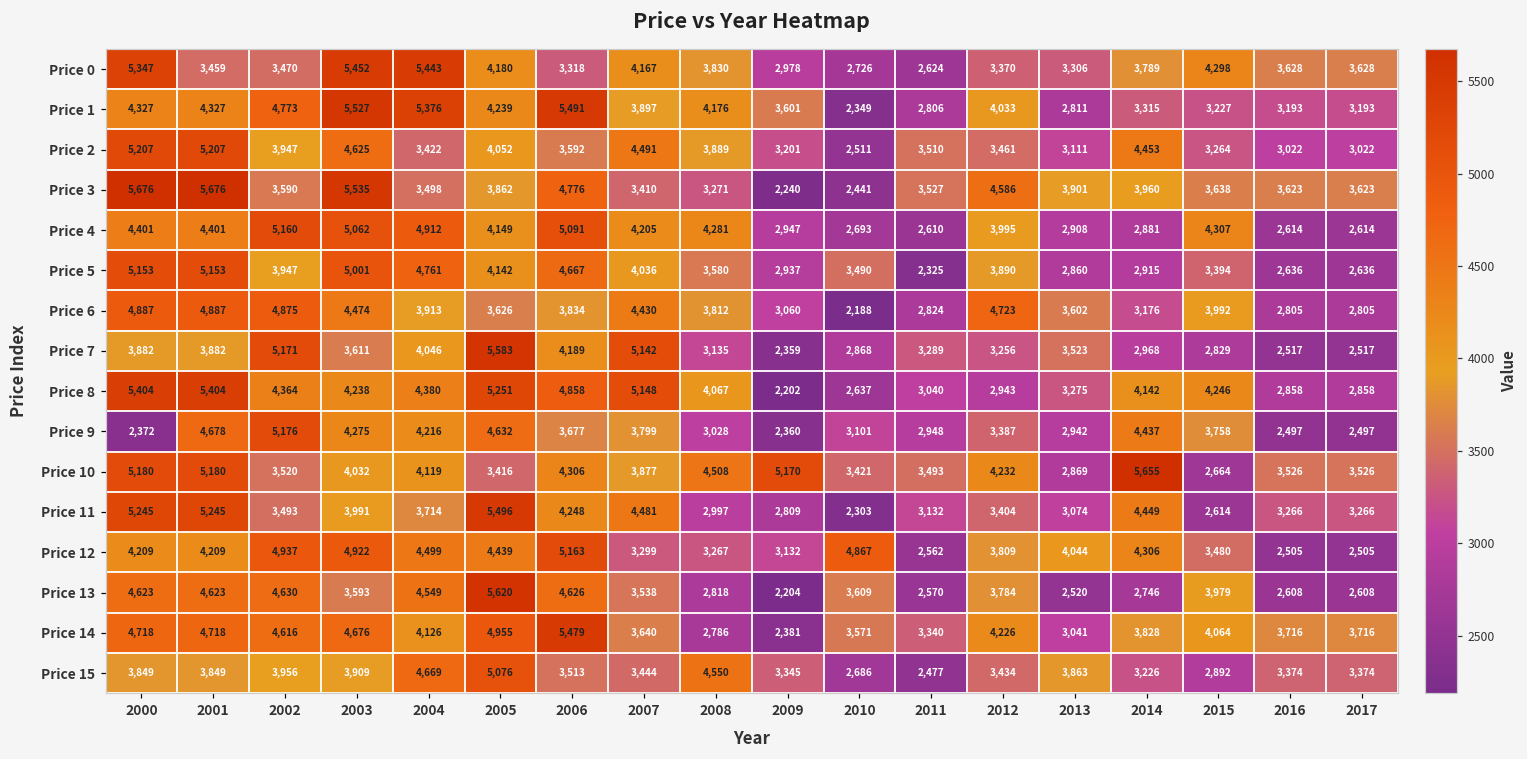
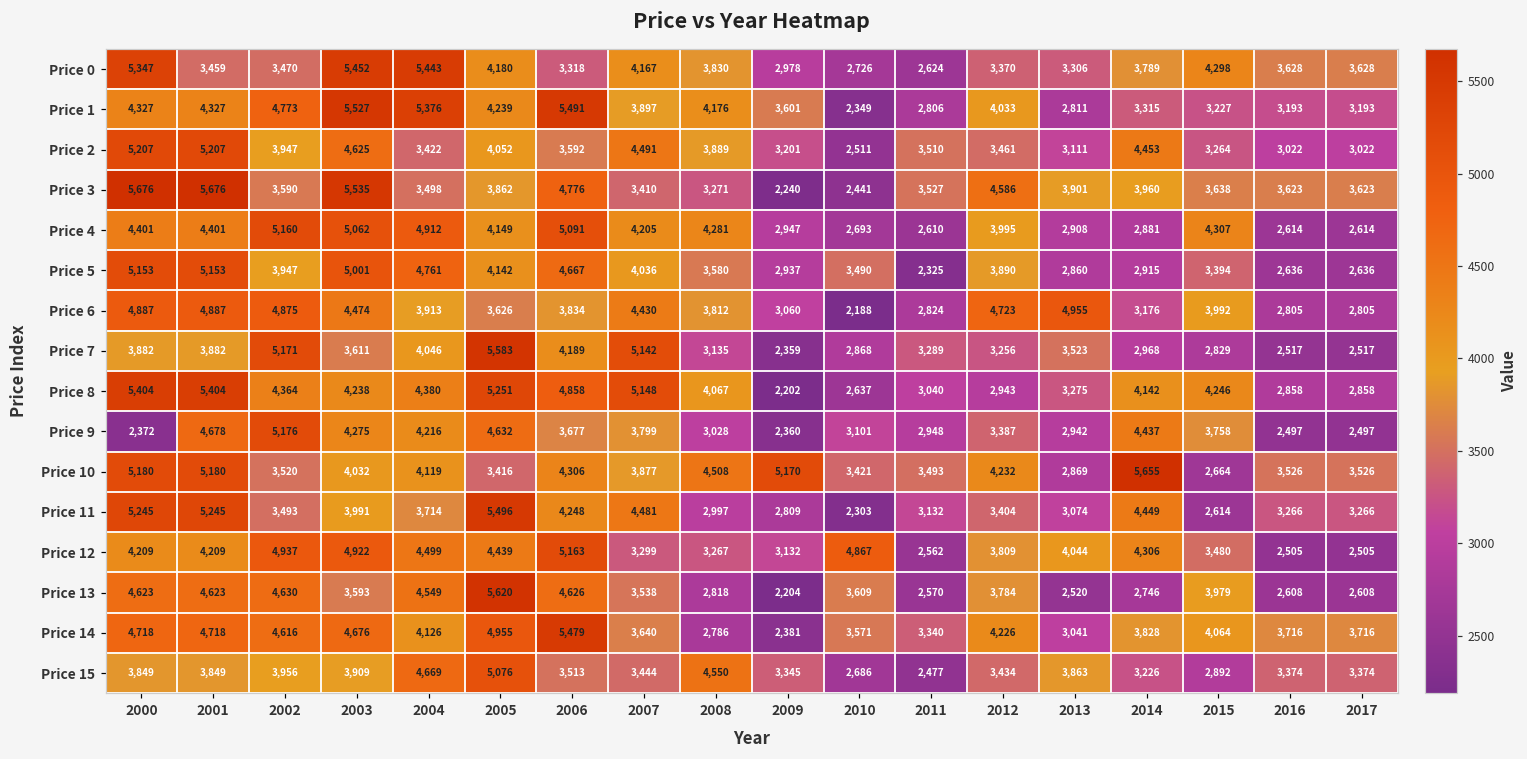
  {
    "Price 6": {
      "2000": "4,887",
      "2001": "4,887",
      "2002": "4,875",
      "2003": "4,474",
      "2004": "3,913",
      "2005": "3,626",
      "2006": "3,834",
      "2007": "4,430",
      "2008": "3,812",
      "2009": "3,060",
      "2010": "2,188",
      "2011": "2,824",
      "2012": "4,723",
-     "2013": "3,602",
+     "2013": "4,955",
      "2014": "3,176",
      "2015": "3,992",
      "2016": "2,805",
      "2017": "2,805"
    }
  }
